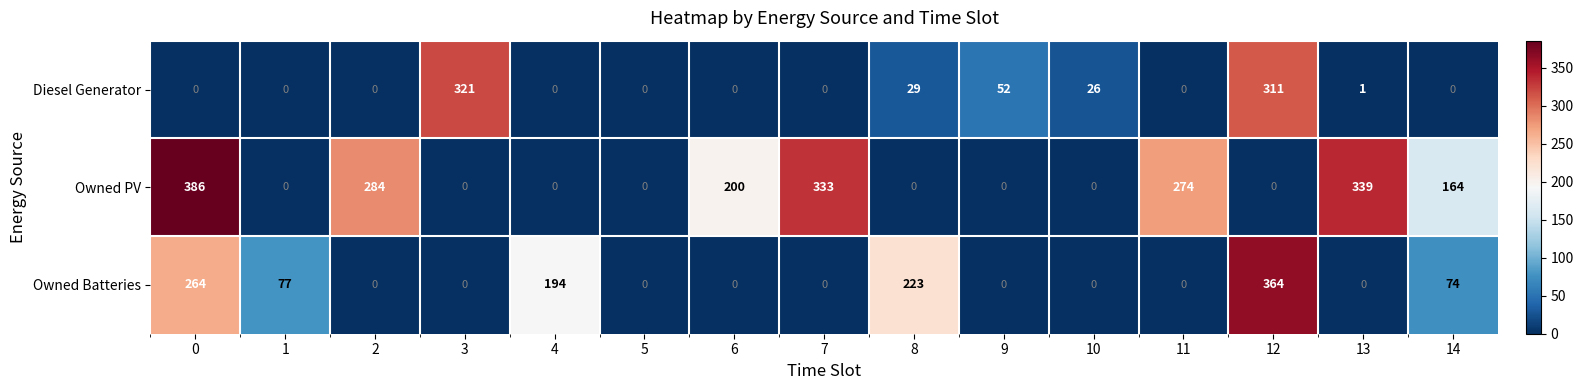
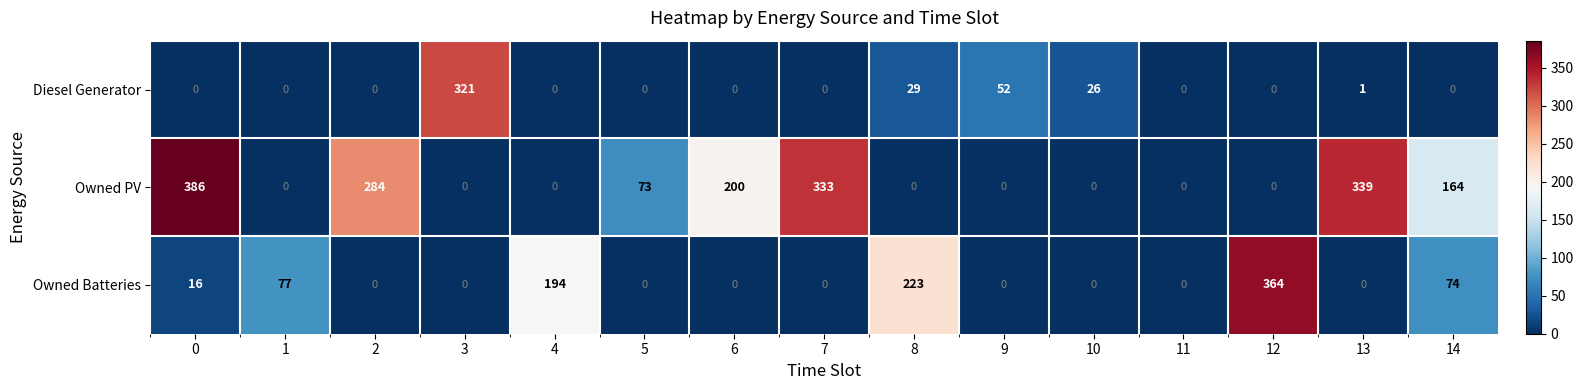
  {
    "Diesel Generator": {
      "0": 0,
      "1": 0,
      "2": 0,
      "3": 321,
      "4": 0,
      "5": 0,
      "6": 0,
      "7": 0,
      "8": 29,
      "9": 52,
      "10": 26,
      "11": 0,
-     "12": 311,
+     "12": 0,
      "13": 1,
      "14": 0
    },
    "Owned PV": {
      "0": 386,
      "1": 0,
      "2": 284,
      "3": 0,
      "4": 0,
-     "5": 0,
+     "5": 73,
      "6": 200,
      "7": 333,
      "8": 0,
      "9": 0,
      "10": 0,
-     "11": 274,
+     "11": 0,
      "12": 0,
      "13": 339,
      "14": 164
    },
    "Owned Batteries": {
-     "0": 264,
+     "0": 16,
      "1": 77,
      "2": 0,
      "3": 0,
      "4": 194,
      "5": 0,
      "6": 0,
      "7": 0,
      "8": 223,
      "9": 0,
      "10": 0,
      "11": 0,
      "12": 364,
      "13": 0,
      "14": 74
    }
  }
